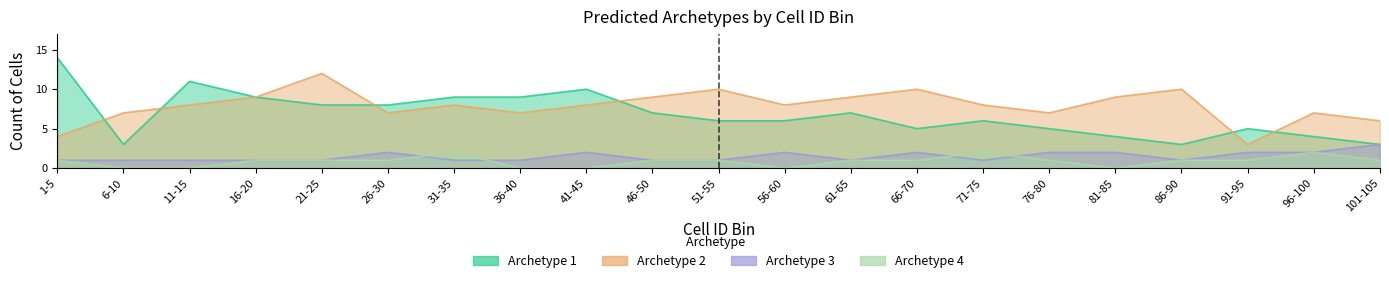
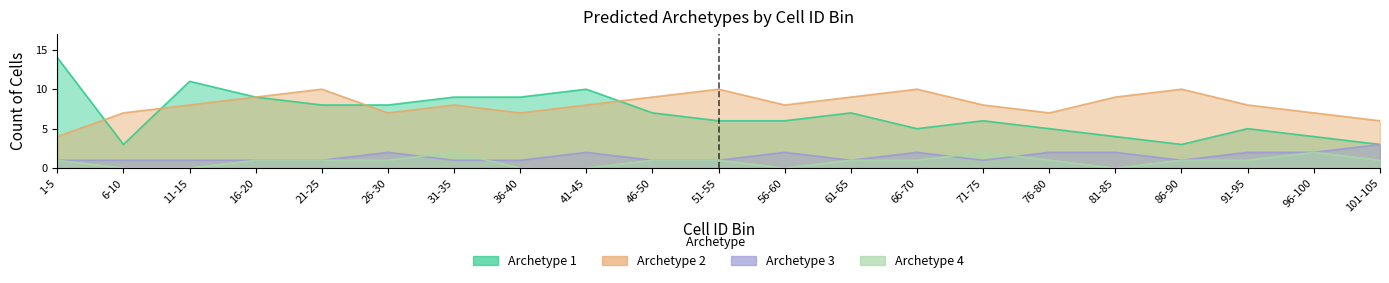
  {
    "Archetype 1": {
      "1-5": 14,
      "6-10": 3,
      "11-15": 11,
      "21-25": 8,
      "26-30": 8,
      "31-35": 9,
      "36-40": 9,
      "41-45": 10,
      "46-50": 7,
      "51-55": 6,
      "56-60": 6,
      "61-65": 7,
      "66-70": 5,
      "71-75": 6,
      "76-80": 5,
      "81-85": 4,
      "86-90": 3,
      "91-95": 5,
      "96-100": 4
    },
    "Archetype 2": {
      "1-5": 4,
      "6-10": 7,
      "11-15": 8,
-     "21-25": 12,
+     "21-25": 10,
      "26-30": 7,
      "31-35": 8,
      "36-40": 7,
      "41-45": 8,
      "46-50": 9,
      "51-55": 10,
      "56-60": 8,
      "61-65": 9,
      "66-70": 10,
      "71-75": 8,
      "76-80": 7,
      "81-85": 9,
      "86-90": 10,
-     "91-95": 3,
+     "91-95": 8,
      "96-100": 7,
      "101-105": 6
    }
  }
